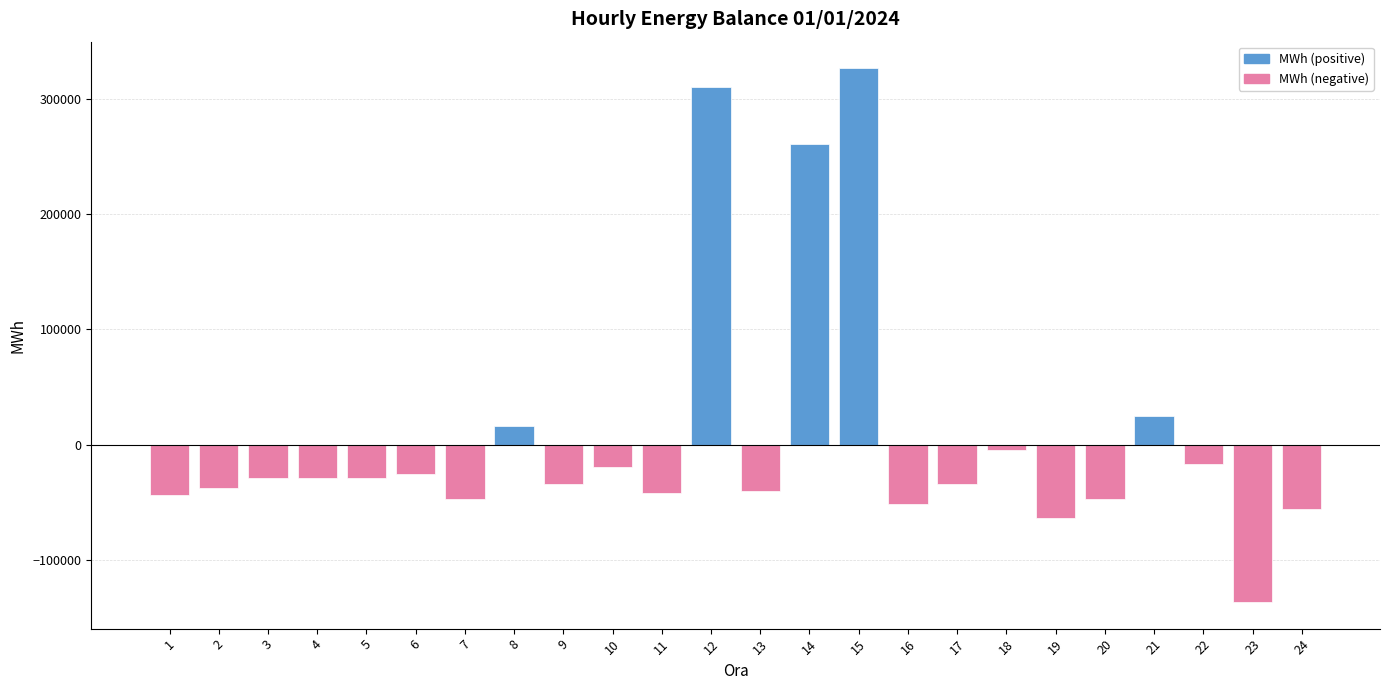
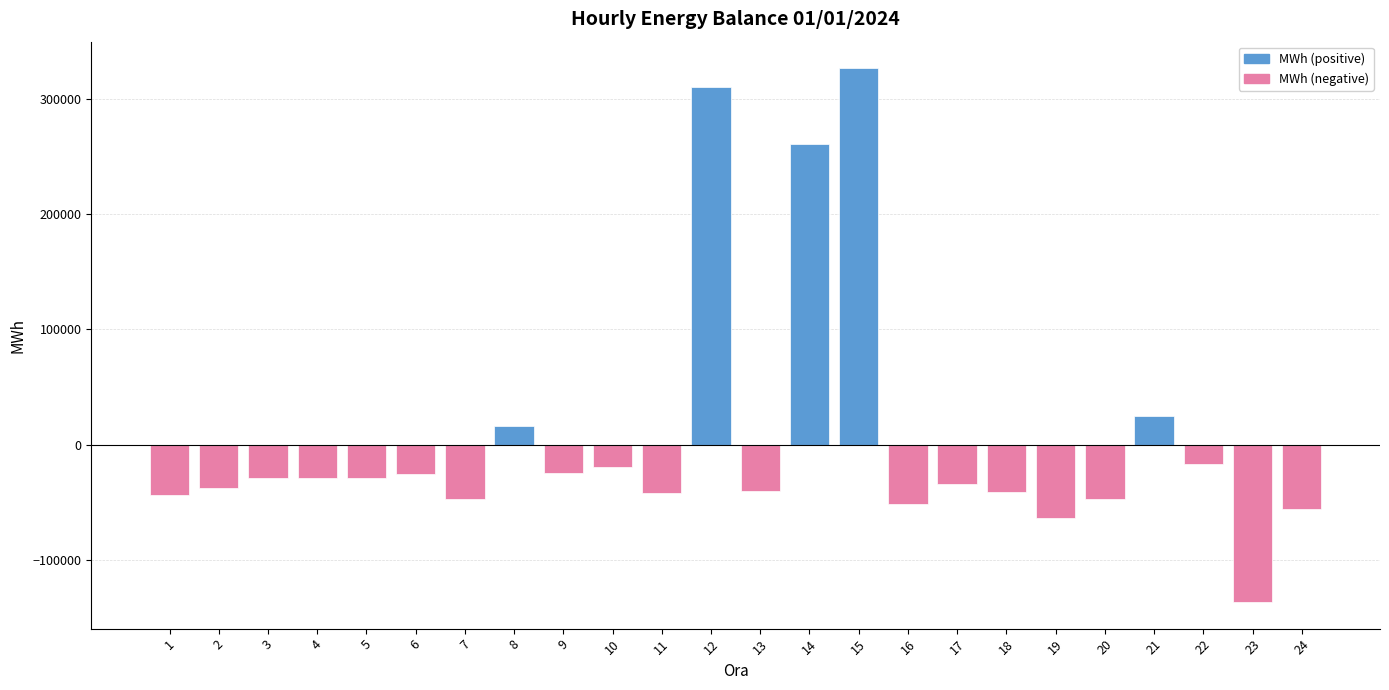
  {
    "1": -44000,
    "2": -37000,
    "3": -29000,
    "4": -29000,
    "5": -29000,
    "6": -26000,
    "7": -47000,
    "8": 16000,
-   "9": -34000,
+   "9": -24000,
    "10": -19000,
    "11": -42000,
    "12": 310000,
    "13": -40000,
    "14": 261000,
    "15": 326000,
    "16": -51000,
    "17": -34000,
-   "18": -5000,
+   "18": -41000,
    "19": -63000,
    "20": -47000,
    "21": 25000,
    "22": -16000,
    "23": -136000,
    "24": -56000
  }
